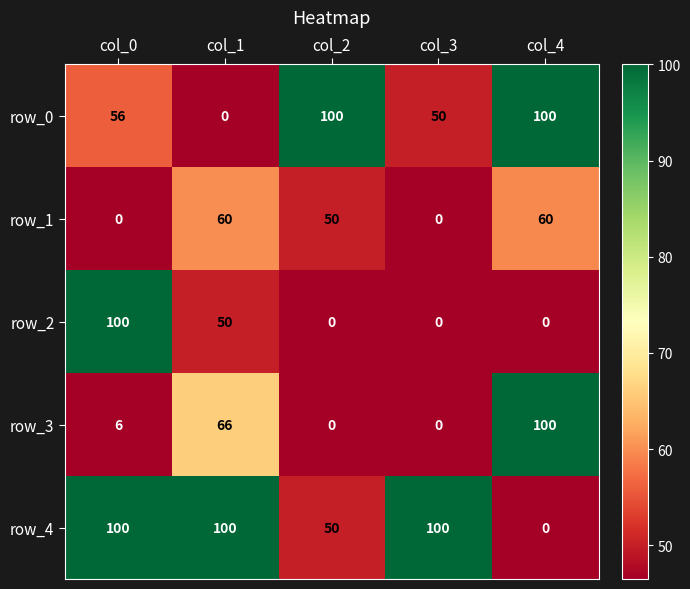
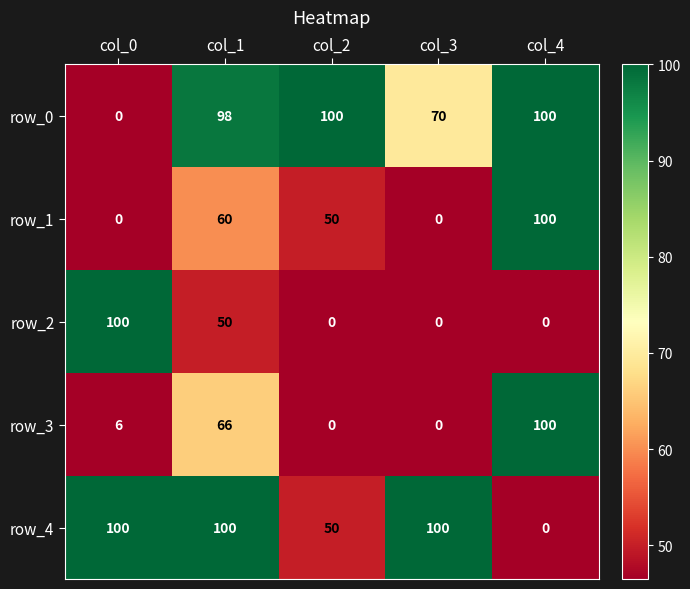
  {
    "row_0": {
-     "col_0": 56,
-     "col_1": 0,
+     "col_0": 0,
+     "col_1": 98,
      "col_2": 100,
-     "col_3": 50,
+     "col_3": 70,
      "col_4": 100
    },
    "row_1": {
      "col_0": 0,
      "col_1": 60,
      "col_2": 50,
      "col_3": 0,
-     "col_4": 60
+     "col_4": 100
    },
    "row_2": {
      "col_0": 100,
      "col_1": 50,
      "col_2": 0,
      "col_3": 0,
      "col_4": 0
    },
    "row_3": {
      "col_0": 6,
      "col_1": 66,
      "col_2": 0,
      "col_3": 0,
      "col_4": 100
    },
    "row_4": {
      "col_0": 100,
      "col_1": 100,
      "col_2": 50,
      "col_3": 100,
      "col_4": 0
    }
  }
